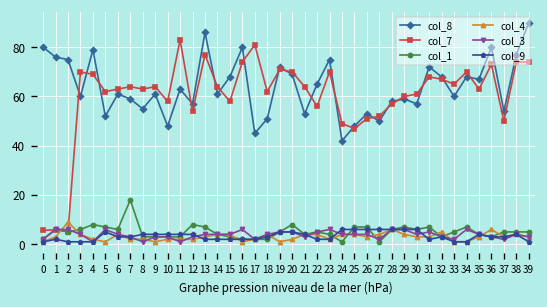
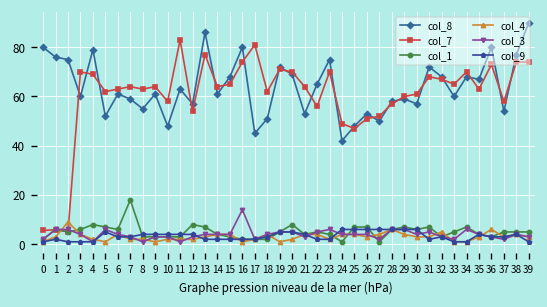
  {
    "col_7": {
      "0": 6,
      "3": 70,
      "4": 69,
      "5": 62,
      "6": 63,
      "7": 64,
      "8": 63,
      "9": 64,
      "10": 58,
      "11": 83,
      "12": 54,
      "13": 77,
      "14": 64,
-     "15": 58,
+     "15": 65,
      "16": 74,
      "17": 81,
      "18": 62,
      "21": 64,
      "22": 56,
      "23": 70,
      "24": 49,
      "26": 51,
      "27": 52,
      "30": 61,
      "31": 68,
      "33": 65,
      "34": 70,
      "35": 63,
-     "37": 50
+     "37": 58
    },
    "col_1": {
      "3": 6,
      "4": 8,
      "6": 6,
      "7": 18,
      "12": 8,
      "13": 7,
      "20": 8,
      "23": 4,
      "24": 1,
      "31": 7,
      "33": 5,
      "37": 5,
      "39": 5
    },
    "col_4": {
      "2": 9,
      "5": 1,
      "9": 1,
      "19": 1,
      "20": 2,
      "27": 4,
      "29": 4,
      "32": 5,
      "36": 6
    },
    "col_3": {
-     "16": 6,
+     "16": 14,
      "23": 6,
      "31": 5
    }
  }
